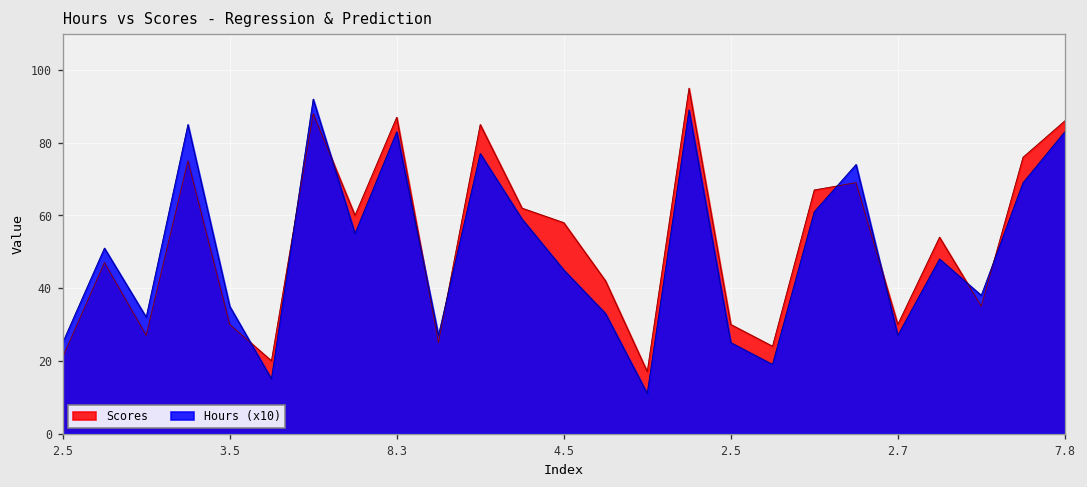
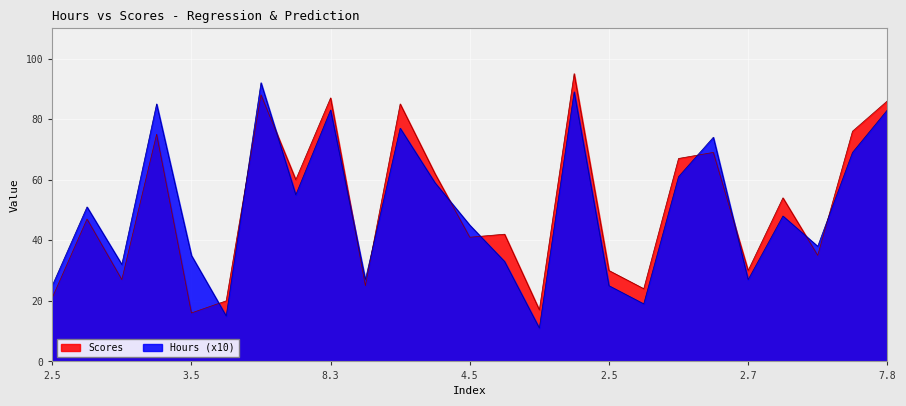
  {
    "Scores": {
-     "3.5": 30,
+     "3.5": 16,
      "8.3": 87,
-     "4.5": 58,
+     "4.5": 41,
      "7.8": 86
    },
    "Hours (x10)": {
      "3.5": 35,
      "8.3": 83,
      "4.5": 45,
      "7.8": 83
    }
  }
